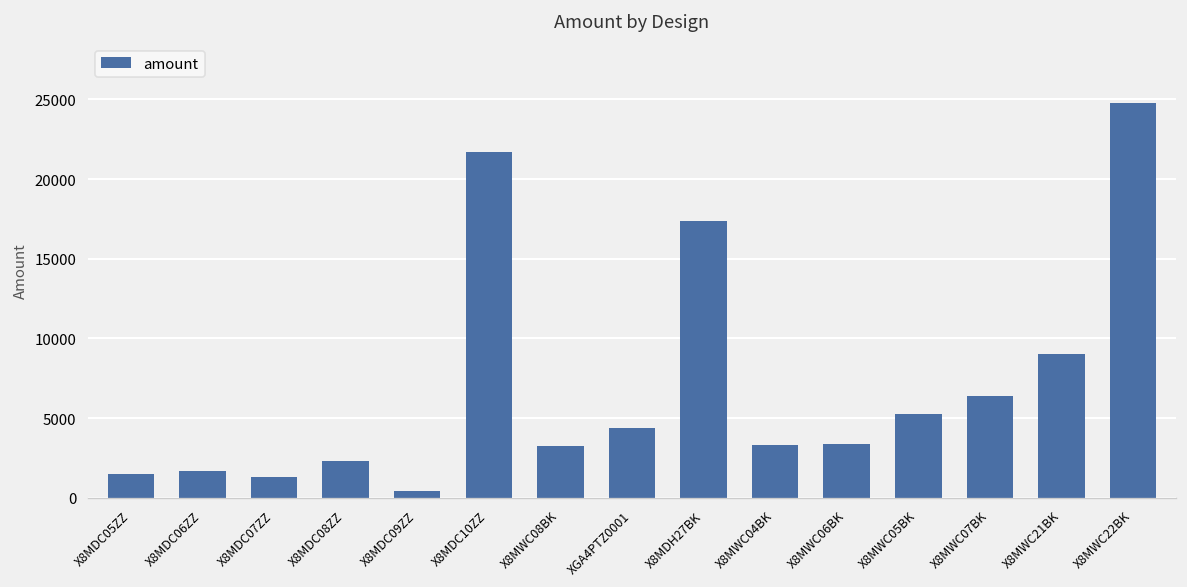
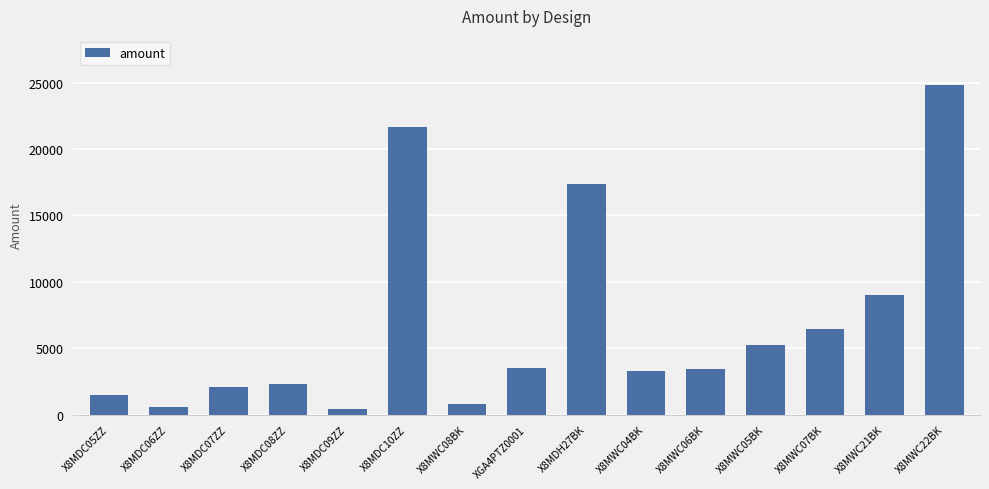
  {
    "X8MDC05ZZ": 1500,
-   "X8MDC06ZZ": 1700,
-   "X8MDC07ZZ": 1300,
+   "X8MDC06ZZ": 600,
+   "X8MDC07ZZ": 2100,
    "X8MDC08ZZ": 2300,
    "X8MDC09ZZ": 400,
    "X8MDC10ZZ": 21700,
-   "X8MWC08BK": 3300,
-   "XGA4PTZ0001": 4400,
+   "X8MWC08BK": 800,
+   "XGA4PTZ0001": 3500,
    "X8MDH27BK": 17400,
    "X8MWC04BK": 3300,
    "X8MWC06BK": 3400,
    "X8MWC05BK": 5200,
    "X8MWC07BK": 6400,
    "X8MWC21BK": 9000,
    "X8MWC22BK": 24800
  }
